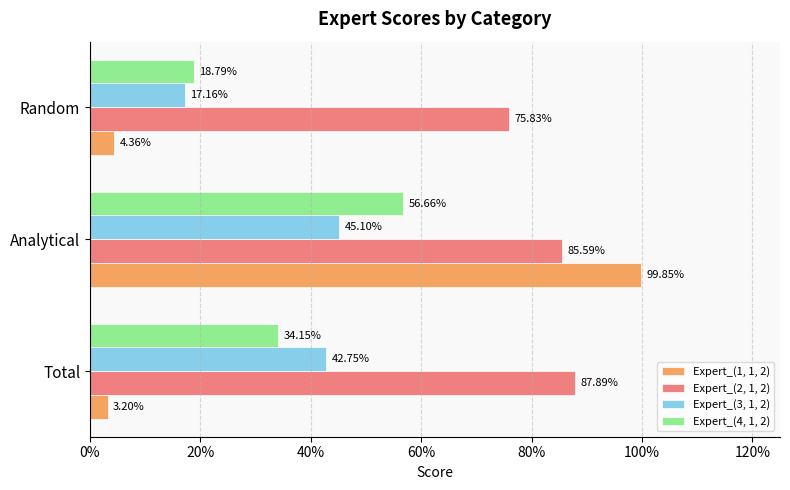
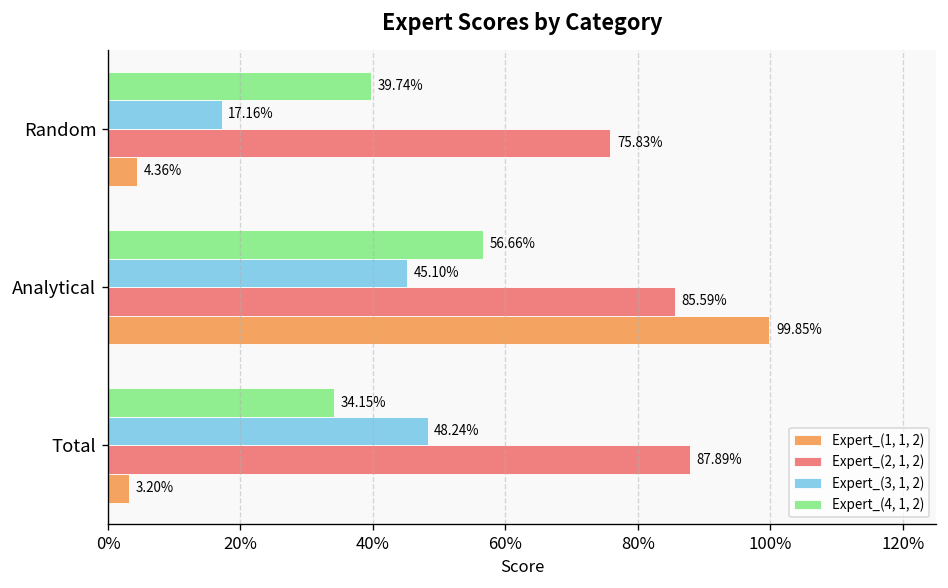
  {
    "Expert_(3, 1, 2)": {
      "Random": "17.16%",
      "Analytical": "45.10%",
-     "Total": "42.75%"
+     "Total": "48.24%"
    },
    "Expert_(4, 1, 2)": {
-     "Random": "18.79%",
+     "Random": "39.74%",
      "Analytical": "56.66%",
      "Total": "34.15%"
    }
  }
